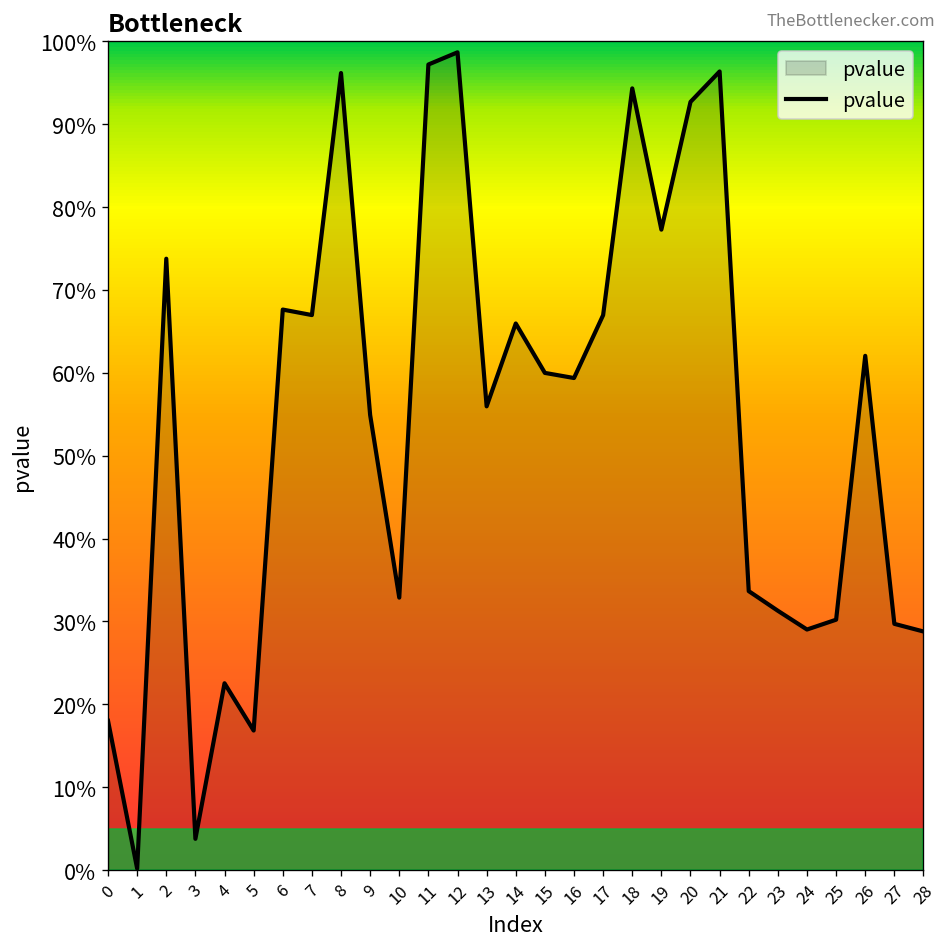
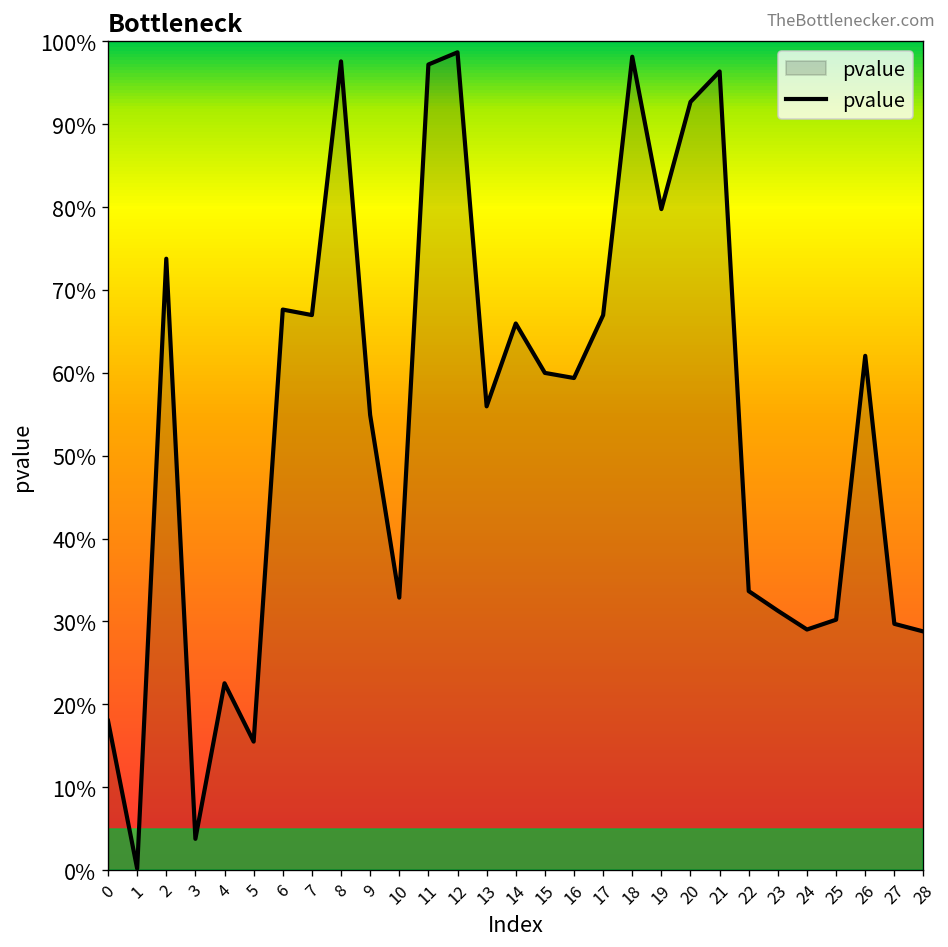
  {
    "0": "18%",
    "2": "74%",
    "4": "23%",
-   "5": "17%",
+   "5": "15%",
    "6": "68%",
    "7": "67%",
-   "8": "96%",
+   "8": "98%",
    "9": "55%",
    "10": "33%",
    "11": "97%",
    "12": "99%",
    "13": "56%",
    "14": "66%",
    "15": "60%",
    "16": "59%",
    "17": "67%",
-   "18": "94%",
-   "19": "77%",
+   "18": "98%",
+   "19": "80%",
    "20": "93%",
    "21": "96%",
    "22": "34%",
    "23": "31%",
    "24": "29%",
    "25": "30%",
    "26": "62%",
    "27": "30%",
    "28": "29%"
  }
